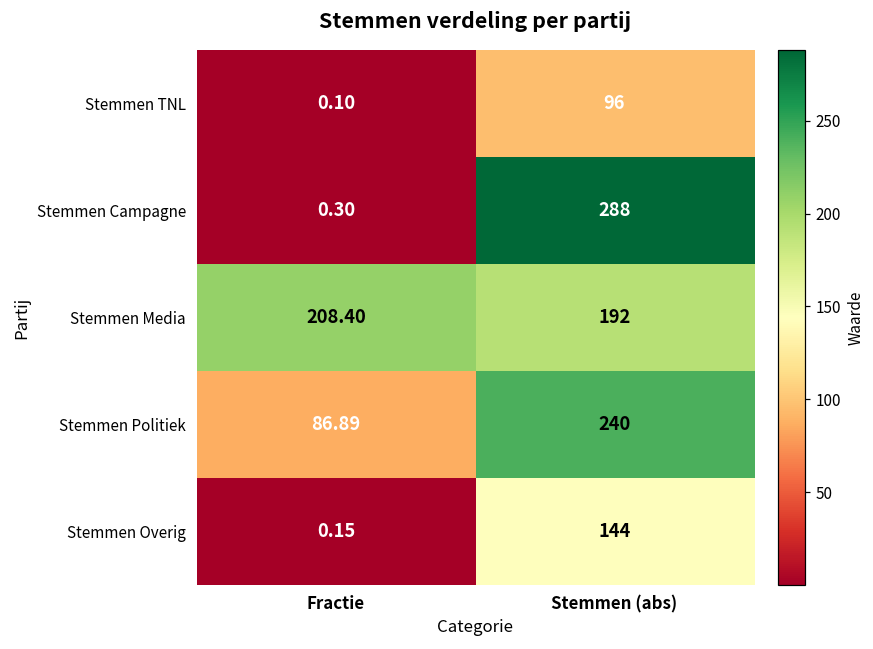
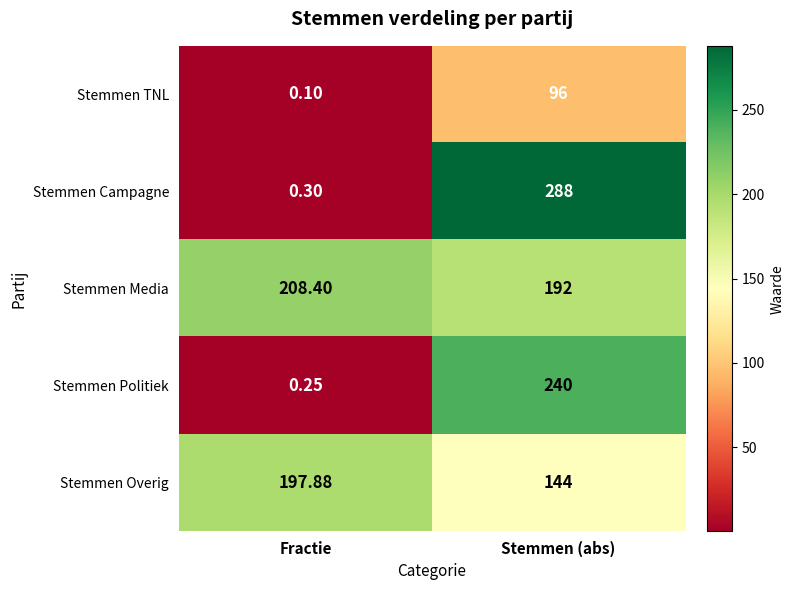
  {
    "Stemmen TNL": {
      "Fractie": 0.10,
      "Stemmen (abs)": 96
    },
    "Stemmen Campagne": {
      "Fractie": 0.30,
      "Stemmen (abs)": 288
    },
    "Stemmen Media": {
      "Fractie": 208.40,
      "Stemmen (abs)": 192
    },
    "Stemmen Politiek": {
-     "Fractie": 86.89,
+     "Fractie": 0.25,
      "Stemmen (abs)": 240
    },
    "Stemmen Overig": {
-     "Fractie": 0.15,
+     "Fractie": 197.88,
      "Stemmen (abs)": 144
    }
  }
